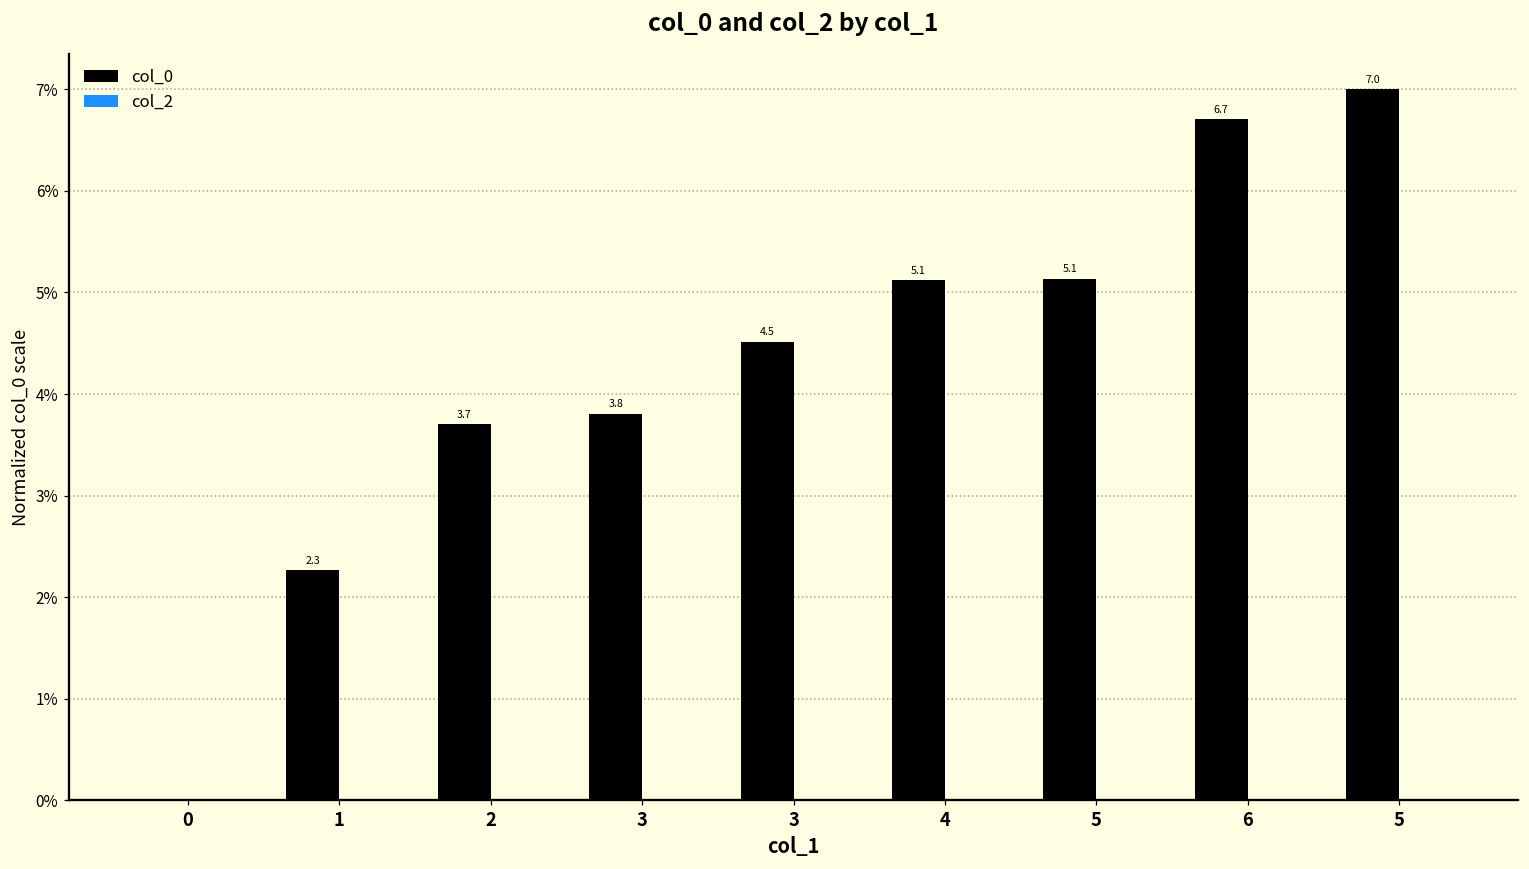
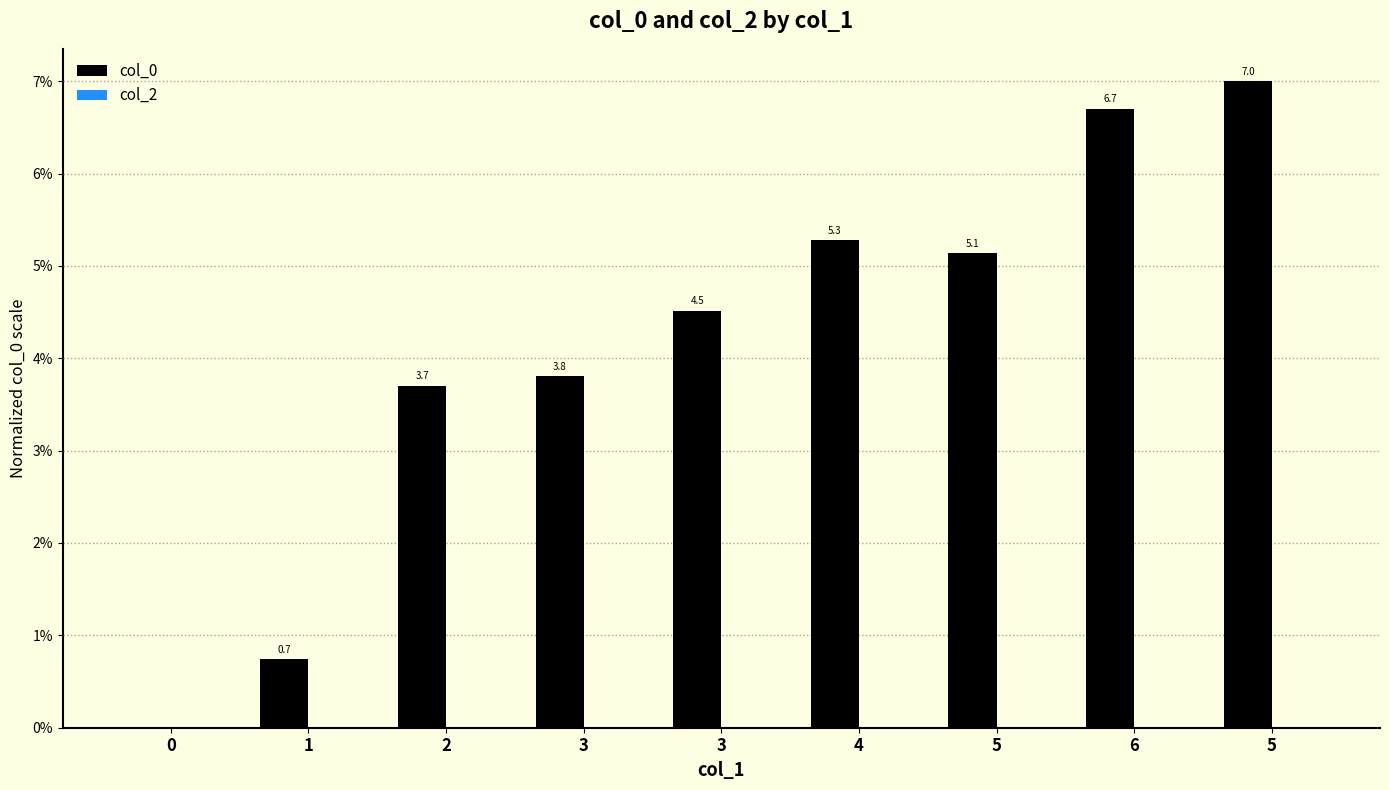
  {
    "col_0": {
-     "1": "2.3",
+     "1": "0.7",
      "2": "3.7",
-     "4": "5.1",
+     "4": "5.3",
      "6": "6.7"
    },
    "col_2": {
      "0": "0.0%",
      "1": "0.0%",
      "2": "0.0%",
      "4": "0.0%",
      "6": "0.0%"
    }
  }
